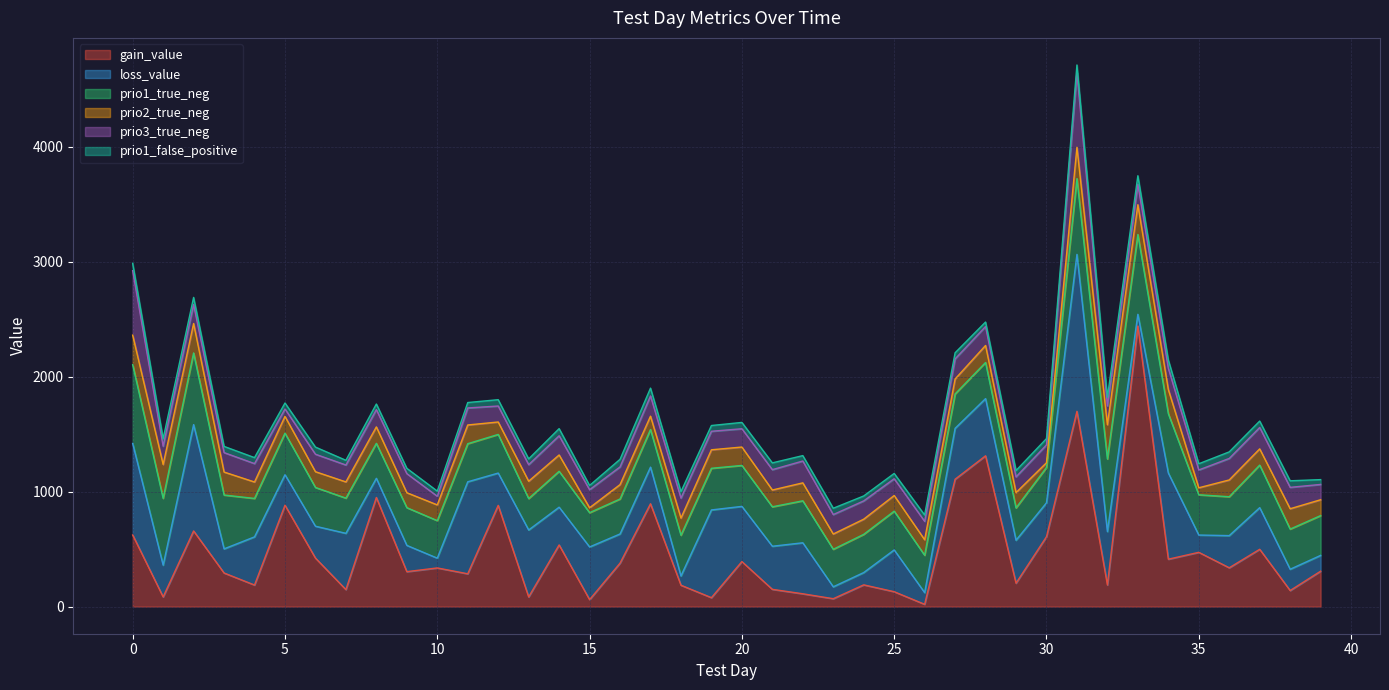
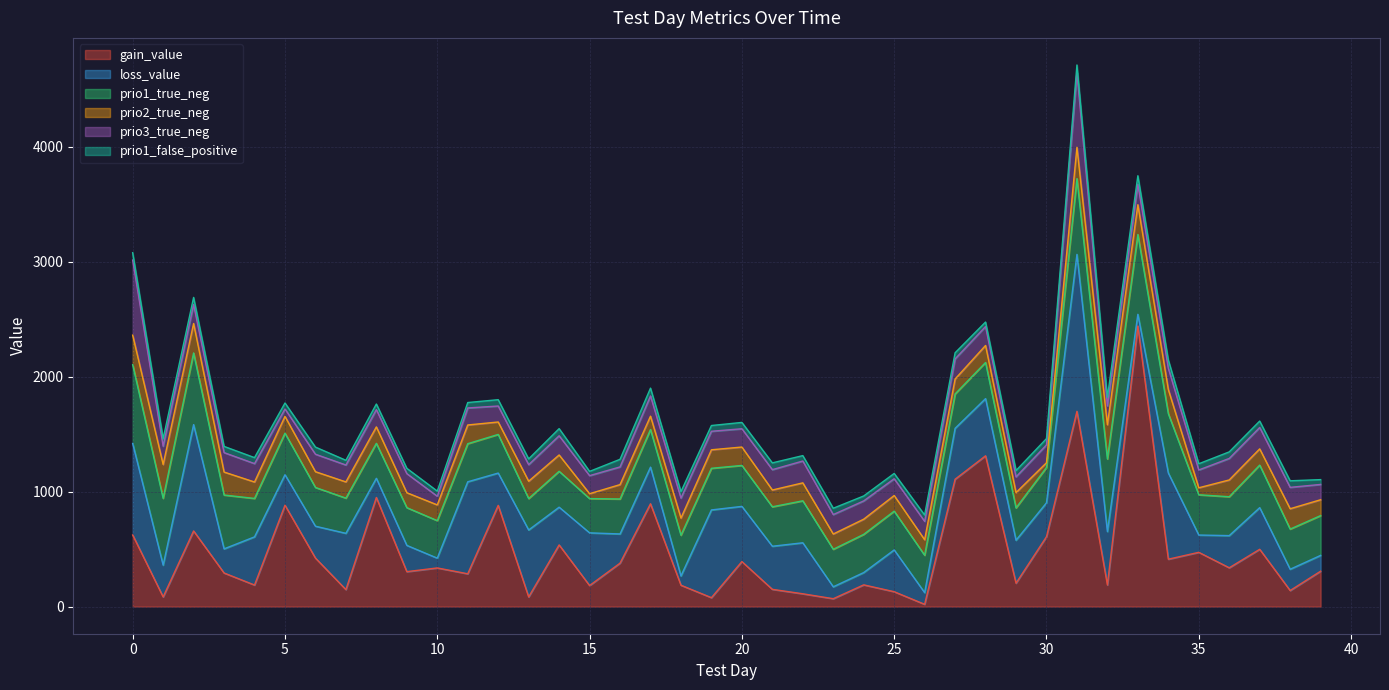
  {
    "gain_value": {
      "0": 620,
      "5": 880,
      "10": 340,
-     "15": 60,
+     "15": 180,
      "20": 390,
      "25": 130,
      "30": 610,
      "35": 470
    },
    "prio2_true_neg": {
      "0": 260,
      "5": 150,
      "10": 140,
      "15": 40,
      "20": 160,
      "25": 140,
      "30": 40,
      "35": 60
    },
    "prio3_true_neg": {
-     "0": 560,
+     "0": 650,
      "5": 60,
      "10": 80,
      "15": 160,
      "20": 160,
      "25": 150,
      "30": 160,
      "35": 160
    }
  }
